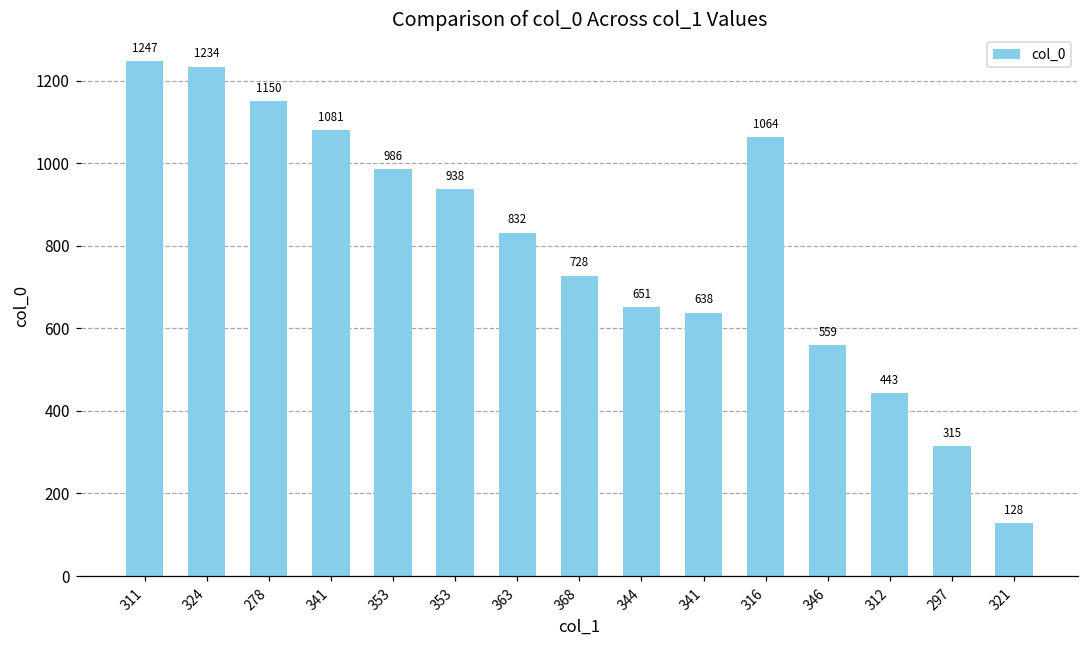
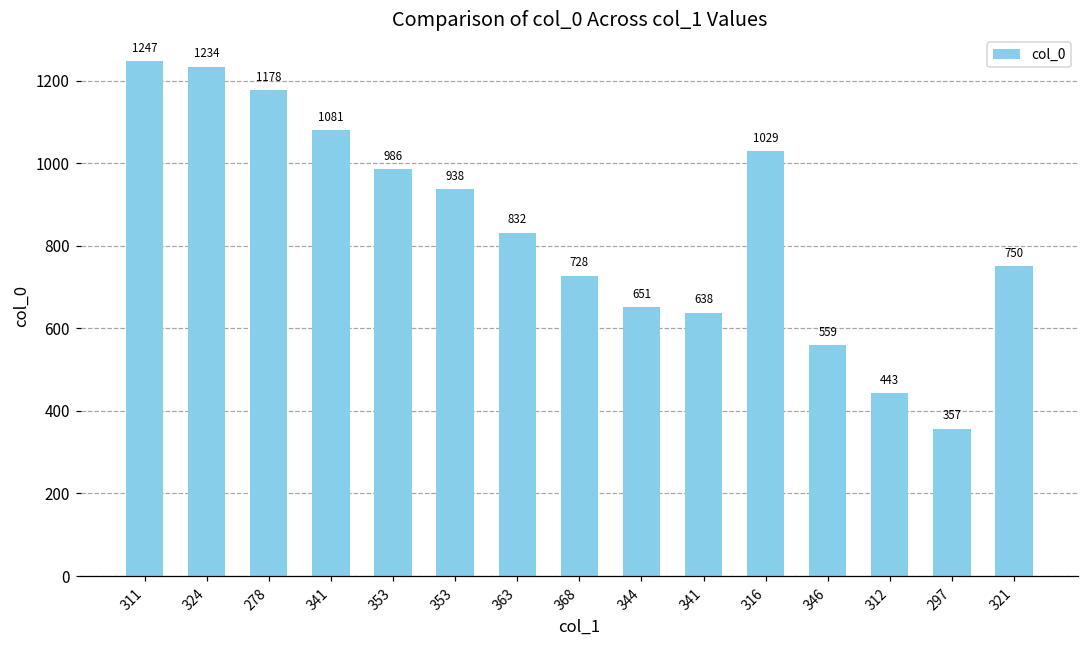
  {
    "311": 1247,
    "324": 1234,
-   "278": 1150,
+   "278": 1178,
    "363": 832,
    "368": 728,
    "344": 651,
-   "316": 1064,
+   "316": 1029,
    "346": 559,
    "312": 443,
-   "297": 315,
-   "321": 128
+   "297": 357,
+   "321": 750
  }
